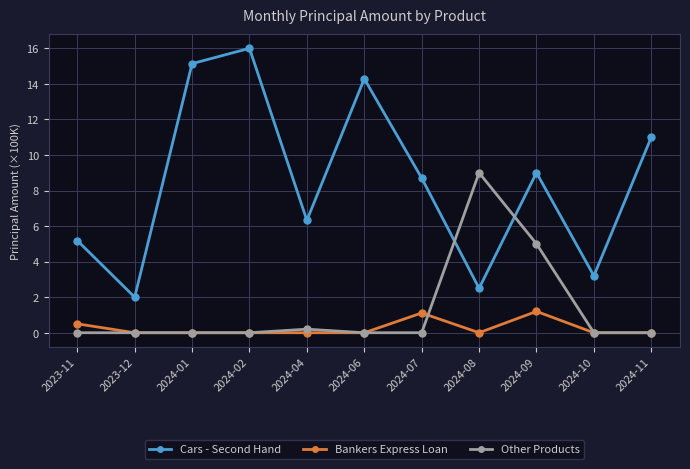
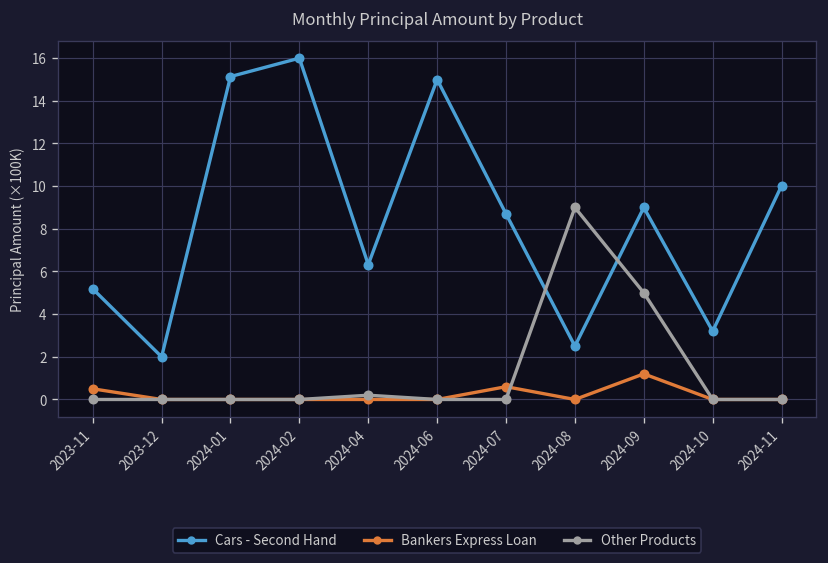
  {
    "Cars - Second Hand": {
      "2023-11": 5.2,
      "2023-12": 2.0,
      "2024-01": 15.1,
      "2024-02": 16.0,
      "2024-04": 6.3,
-     "2024-06": 14.3,
+     "2024-06": 15.0,
      "2024-07": 8.7,
      "2024-08": 2.5,
      "2024-09": 9.0,
      "2024-10": 3.2,
-     "2024-11": 11.0
+     "2024-11": 10.0
    },
    "Bankers Express Loan": {
      "2023-11": 0.5,
      "2024-04": 0.0,
-     "2024-07": 1.1,
+     "2024-07": 0.6,
      "2024-08": 0.0,
      "2024-09": 1.2
    },
    "Other Products": {
      "2023-11": 0.0,
      "2024-04": 0.2,
      "2024-07": 0.0,
      "2024-08": 9.0,
      "2024-09": 5.0
    }
  }
